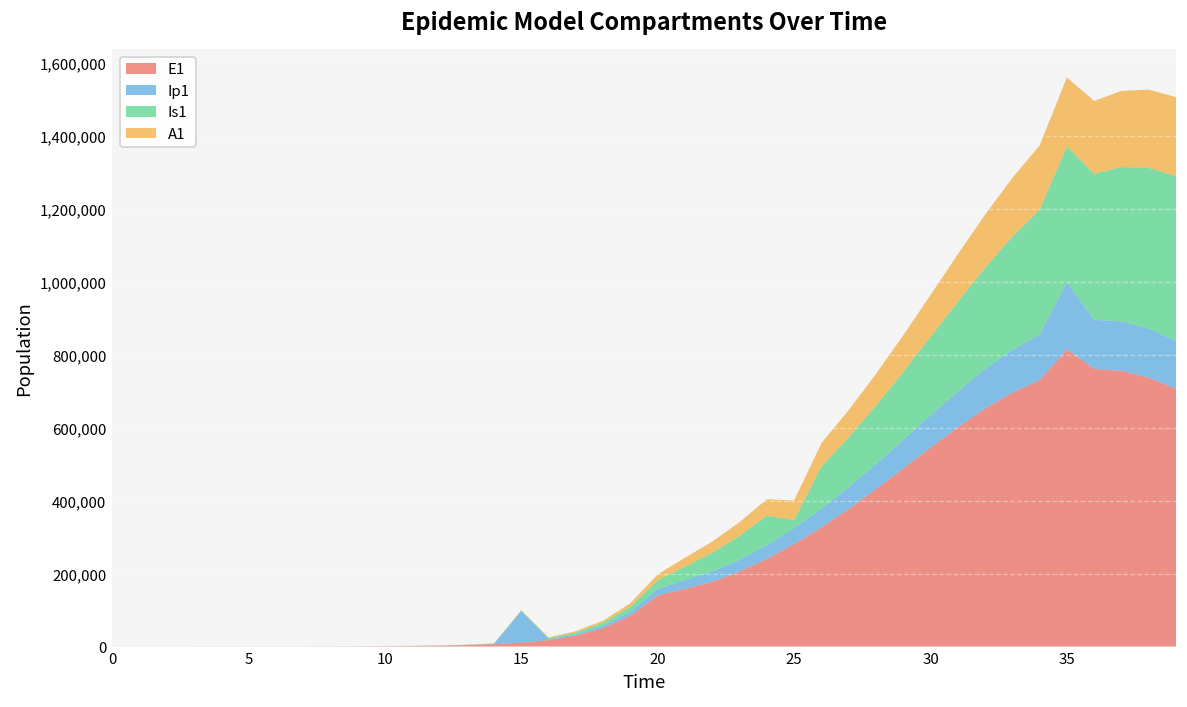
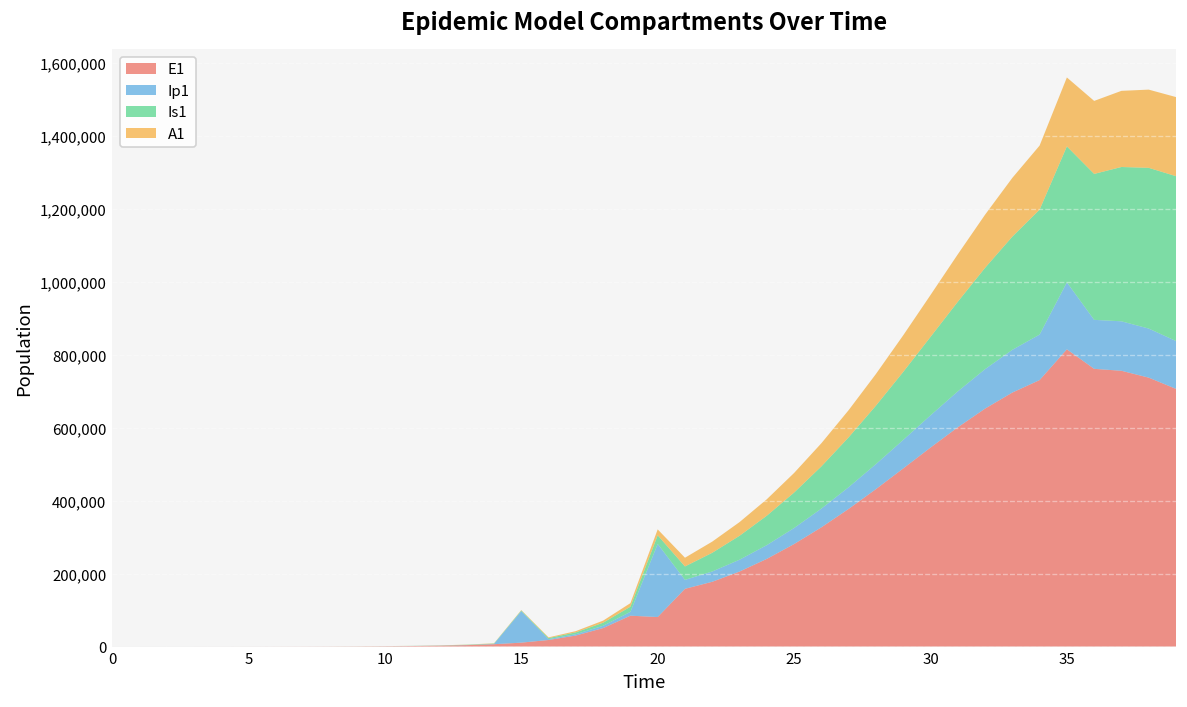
  {
    "E1": {
      "15": "10,000",
-     "20": "140,000",
+     "20": "80,000",
      "25": "280,000",
      "30": "550,000",
      "35": "820,000"
    },
    "Ip1": {
-     "20": "20,000",
+     "20": "200,000",
      "25": "40,000",
      "30": "90,000",
      "35": "180,000"
    },
    "Is1": {
      "20": "20,000",
-     "25": "20,000",
+     "25": "100,000",
      "30": "220,000",
      "35": "370,000"
    },
    "A1": {
      "20": "20,000",
      "25": "50,000",
      "30": "110,000",
      "35": "190,000"
    }
  }
